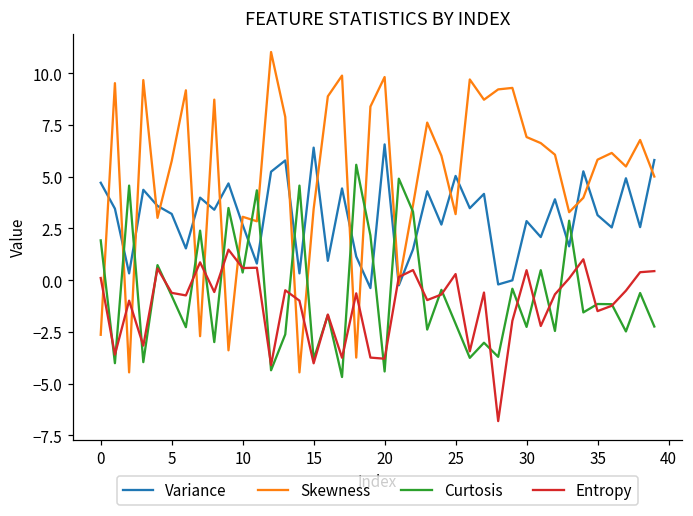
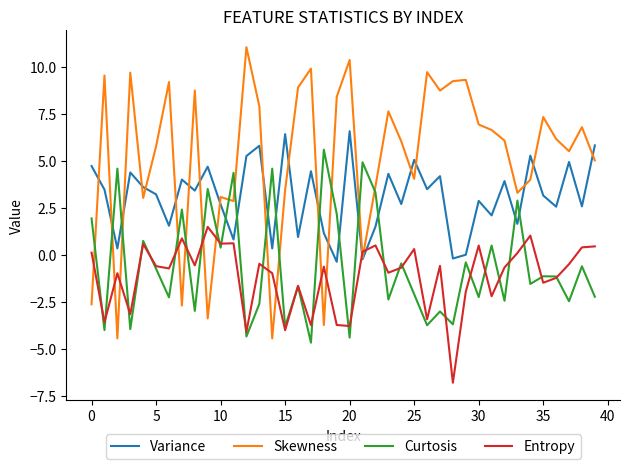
  {
    "Variance": {
      "0": 4.7,
      "5": 3.2,
      "10": 2.7,
      "15": 6.4,
      "20": 6.6,
      "25": 5.0,
      "30": 2.9,
      "35": 3.1
    },
    "Skewness": {
      "0": -2.6,
      "5": 5.8,
      "10": 3.1,
      "15": 3.4,
-     "20": 9.8,
-     "25": 3.2,
+     "20": 10.3,
+     "25": 4.0,
      "30": 6.9,
-     "35": 5.8
+     "35": 7.3
    },
    "Curtosis": {
      "0": 1.9,
      "5": -0.8,
      "10": 0.4,
      "15": -3.8,
      "20": -4.4,
      "25": -2.1,
      "30": -2.3,
      "35": -1.2
    },
    "Entropy": {
      "0": 0.1,
      "5": -0.6,
      "10": 0.6,
      "15": -4.0,
      "20": -3.8,
      "25": 0.3,
      "30": 0.5,
      "35": -1.5
    }
  }
